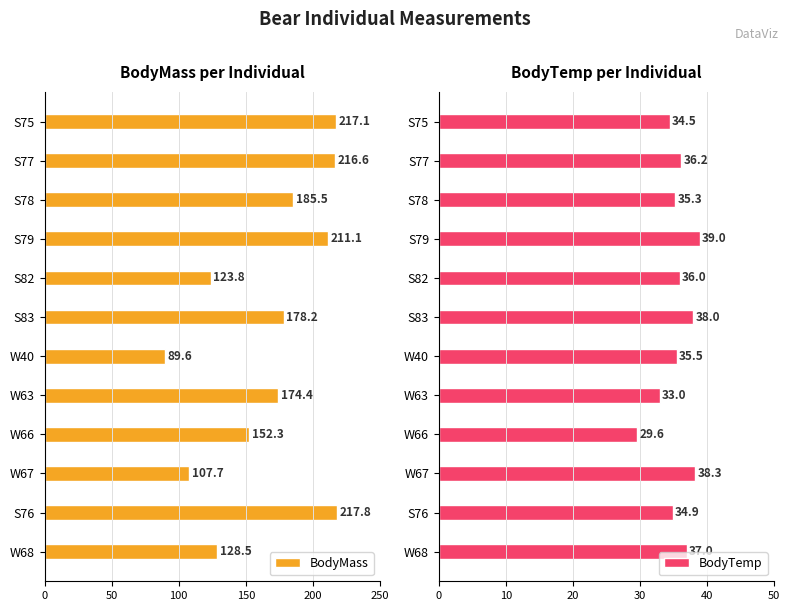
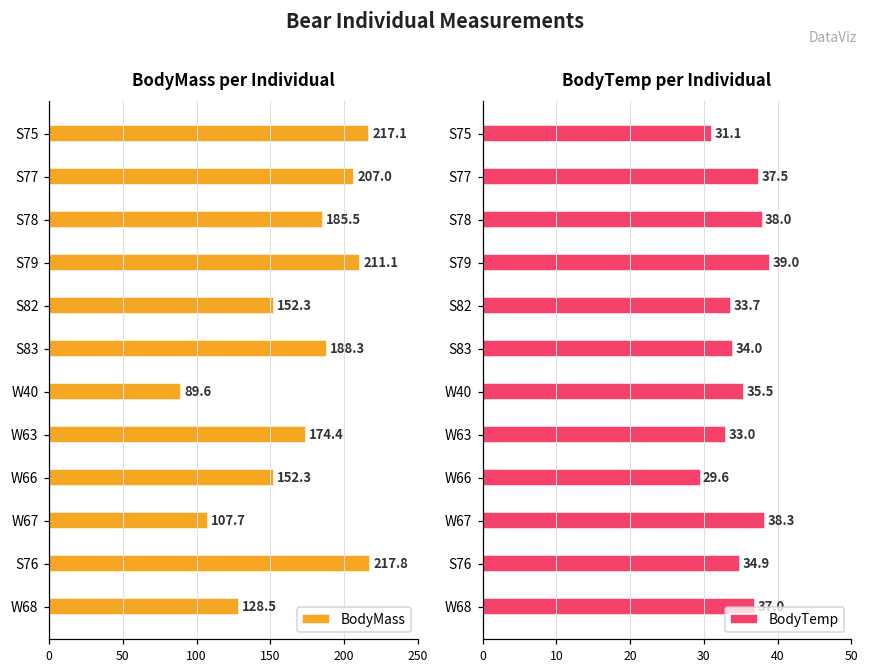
  {
    "BodyMass per Individual": {
      "S75": 217.1,
-     "S77": 216.6,
+     "S77": 207.0,
      "S78": 185.5,
      "S79": 211.1,
-     "S82": 123.8,
-     "S83": 178.2,
+     "S82": 152.3,
+     "S83": 188.3,
      "W40": 89.6,
      "W63": 174.4,
      "W66": 152.3,
      "W67": 107.7,
      "S76": 217.8,
      "W68": 128.5
    },
    "BodyTemp per Individual": {
-     "S75": 34.5,
-     "S77": 36.2,
-     "S78": 35.3,
+     "S75": 31.1,
+     "S77": 37.5,
+     "S78": 38.0,
      "S79": 39.0,
-     "S82": 36.0,
-     "S83": 38.0,
+     "S82": 33.7,
+     "S83": 34.0,
      "W40": 35.5,
      "W63": 33.0,
      "W66": 29.6,
      "W67": 38.3,
      "S76": 34.9
    }
  }
